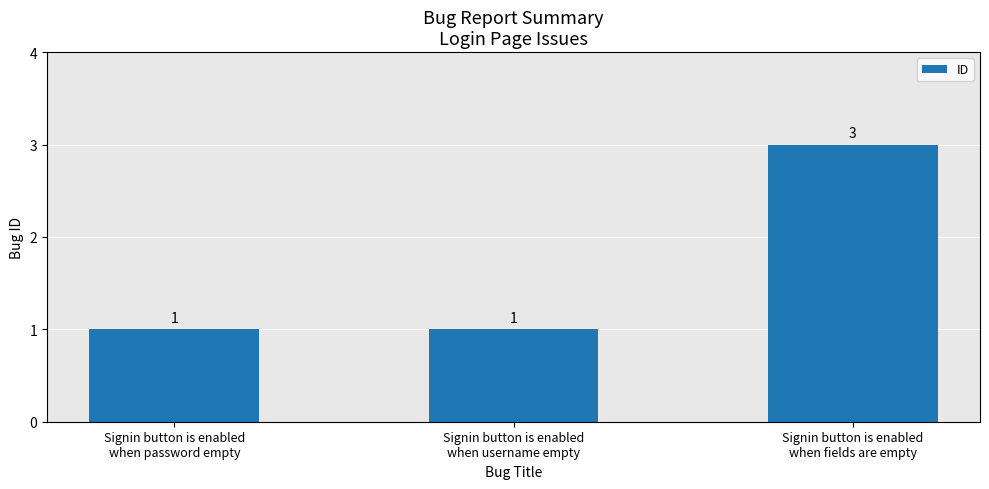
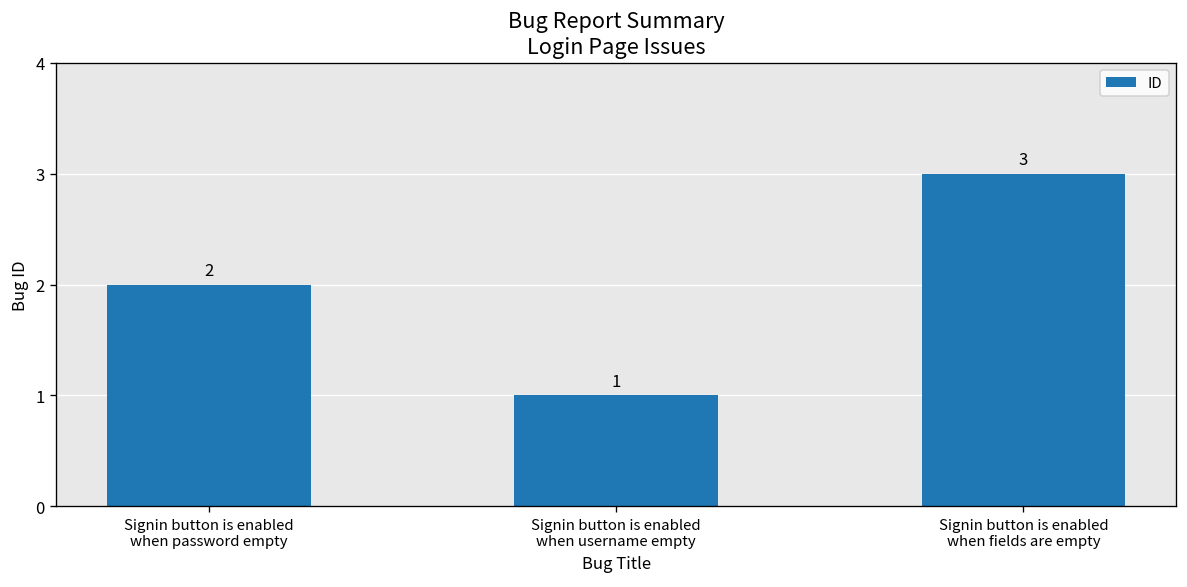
  {
-   "Signin button is enabled when password empty": 1,
+   "Signin button is enabled when password empty": 2,
    "Signin button is enabled when username empty": 1,
    "Signin button is enabled when fields are empty": 3
  }
